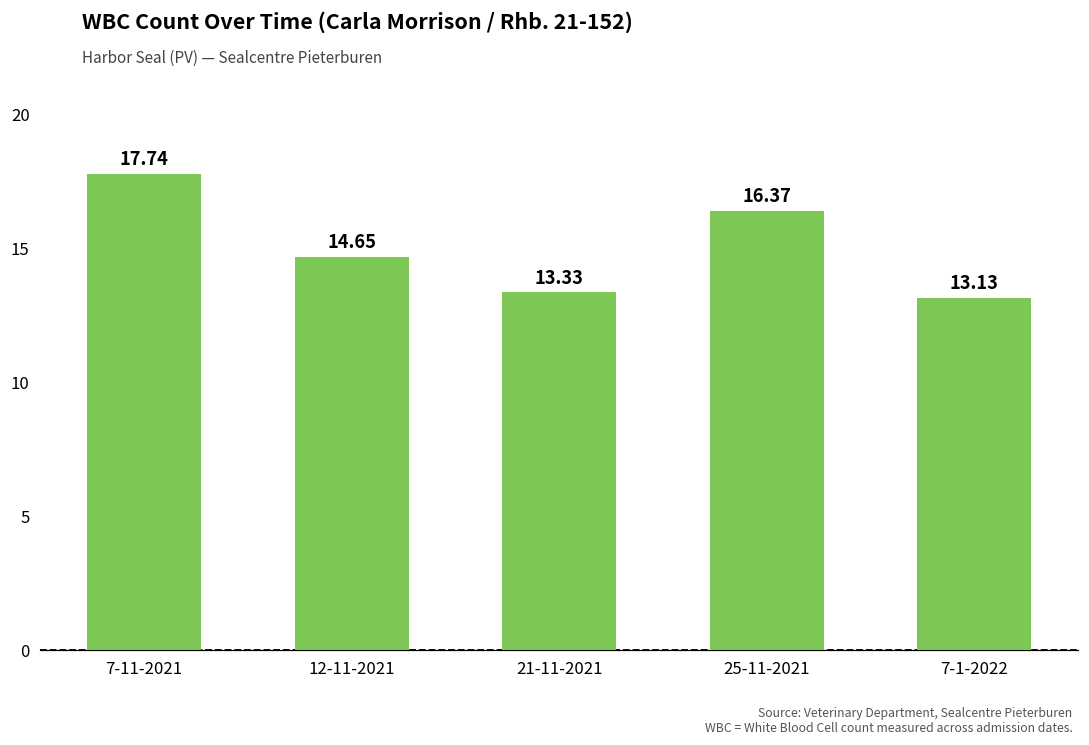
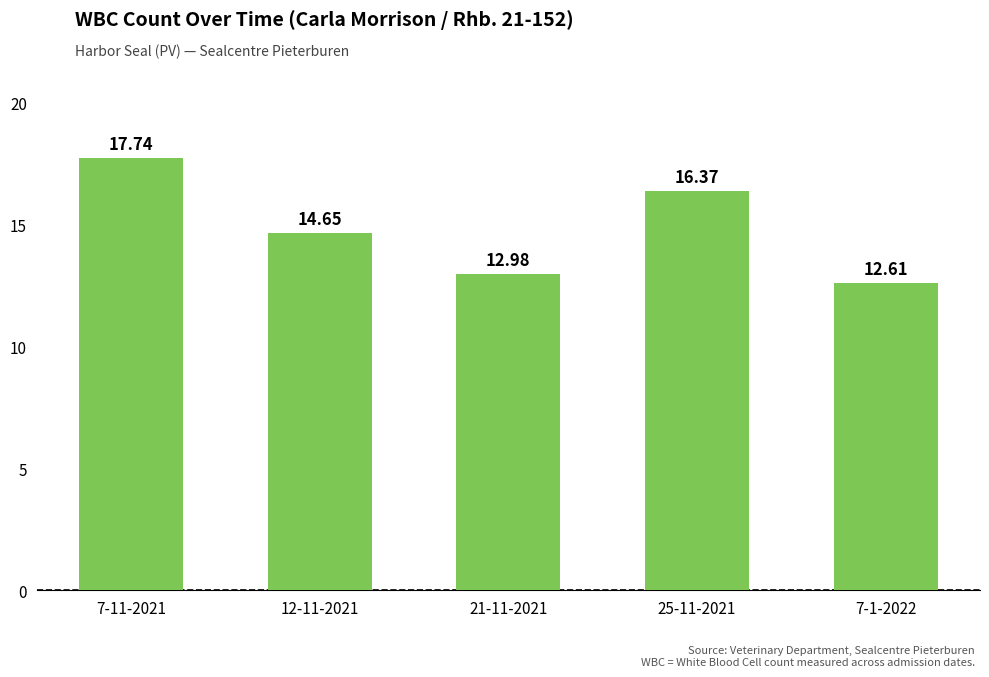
  {
    "7-11-2021": 17.74,
    "12-11-2021": 14.65,
-   "21-11-2021": 13.33,
+   "21-11-2021": 12.98,
    "25-11-2021": 16.37,
-   "7-1-2022": 13.13
+   "7-1-2022": 12.61
  }
